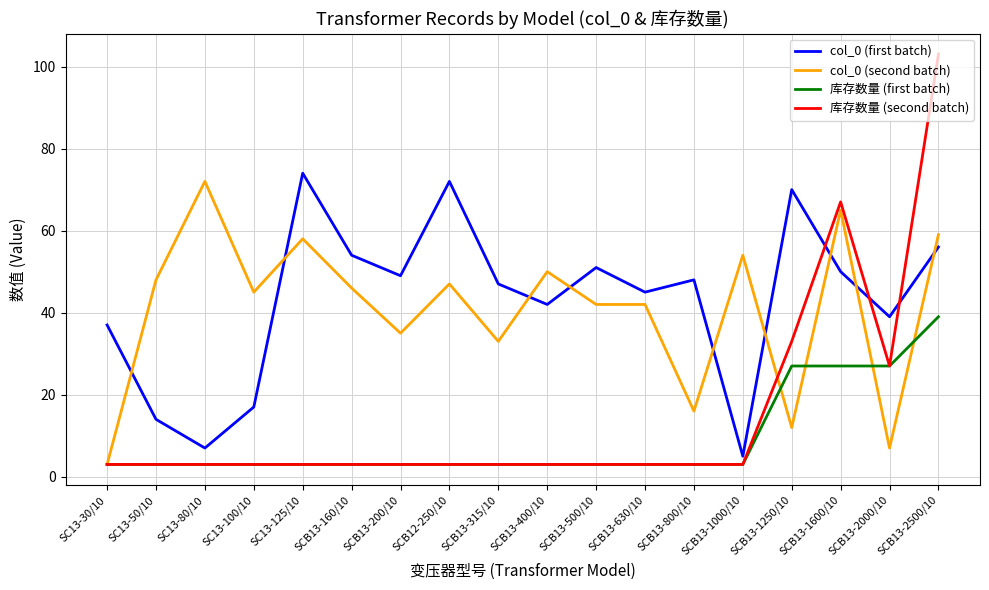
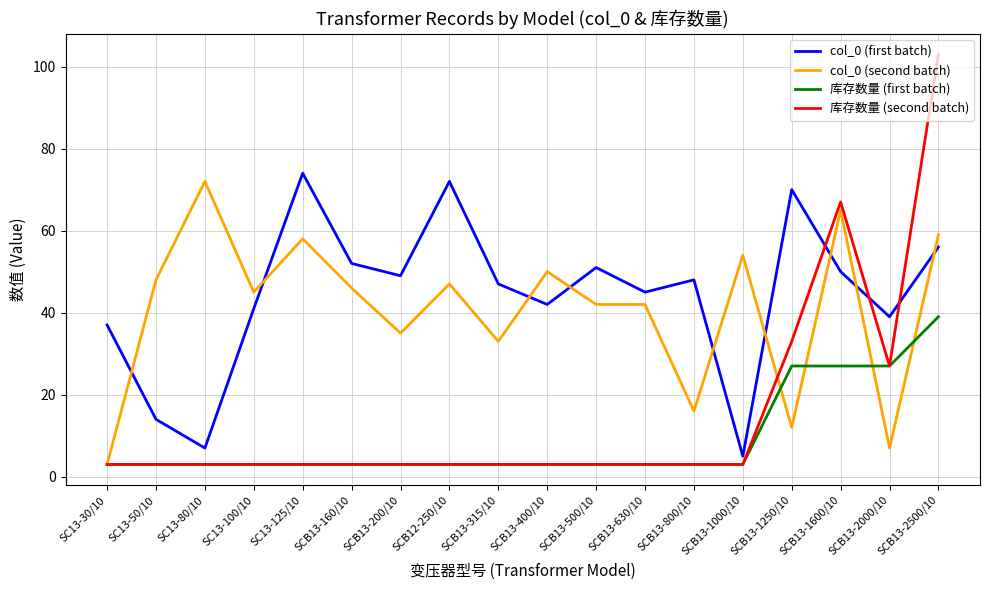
  {
    "col_0 (first batch)": {
      "SC13-30/10": 37,
      "SC13-50/10": 14,
      "SC13-80/10": 7,
-     "SC13-100/10": 17,
+     "SC13-100/10": 41,
      "SC13-125/10": 74,
-     "SCB13-160/10": 54,
+     "SCB13-160/10": 52,
      "SCB13-200/10": 49,
      "SCB12-250/10": 72,
      "SCB13-315/10": 47,
      "SCB13-400/10": 42,
      "SCB13-500/10": 51,
      "SCB13-630/10": 45,
      "SCB13-800/10": 48,
      "SCB13-1000/10": 5,
      "SCB13-1250/10": 70,
      "SCB13-1600/10": 50,
      "SCB13-2000/10": 39,
      "SCB13-2500/10": 56
    },
    "col_0 (second batch)": {
      "SC13-50/10": 48,
      "SC13-80/10": 72,
      "SC13-100/10": 45,
      "SC13-125/10": 58,
      "SCB13-160/10": 46,
      "SCB13-200/10": 35,
      "SCB12-250/10": 47,
      "SCB13-315/10": 33,
      "SCB13-400/10": 50,
      "SCB13-500/10": 42,
      "SCB13-630/10": 42,
      "SCB13-800/10": 16,
      "SCB13-1000/10": 54,
      "SCB13-1250/10": 12,
      "SCB13-1600/10": 65,
      "SCB13-2000/10": 7,
      "SCB13-2500/10": 59
    },
    "库存数量 (first batch)": {
      "SCB13-1250/10": 27,
      "SCB13-1600/10": 27,
      "SCB13-2500/10": 39
    },
    "库存数量 (second batch)": {
      "SCB13-1250/10": 33,
      "SCB13-1600/10": 67
    }
  }
